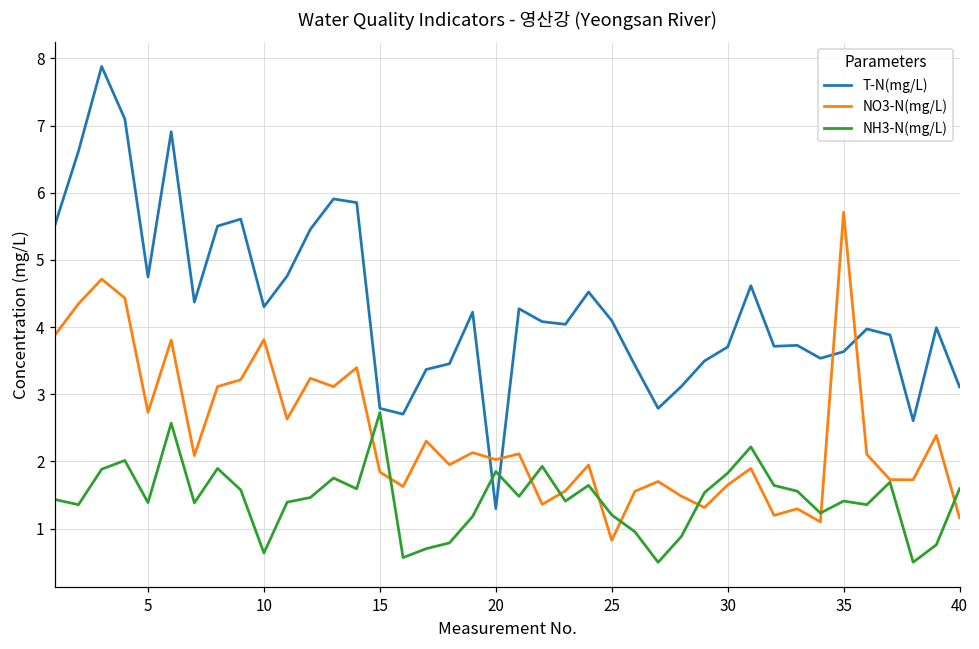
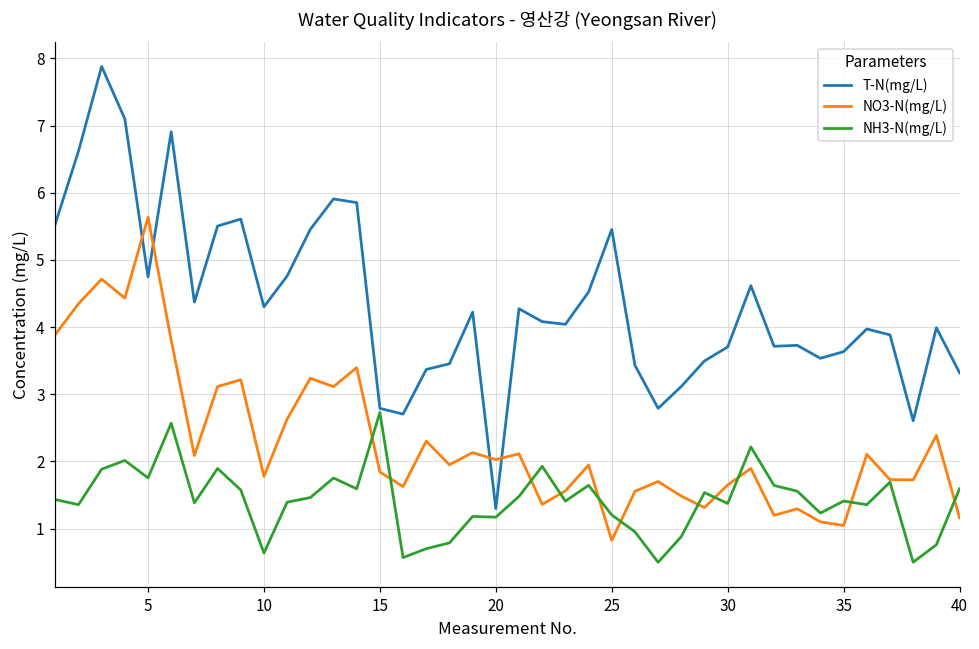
  {
    "T-N(mg/L)": {
      "5": 4.7,
      "10": 4.3,
      "15": 2.8,
      "20": 1.3,
-     "25": 4.1,
+     "25": 5.5,
      "30": 3.7,
      "35": 3.6,
-     "40": 3.1
+     "40": 3.3
    },
    "NO3-N(mg/L)": {
-     "5": 2.7,
-     "10": 3.8,
+     "5": 5.6,
+     "10": 1.8,
      "15": 1.8,
      "20": 2.0,
      "25": 0.8,
      "30": 1.7,
-     "35": 5.7,
+     "35": 1.0,
      "40": 1.2
    },
    "NH3-N(mg/L)": {
-     "5": 1.4,
+     "5": 1.8,
      "10": 0.6,
      "15": 2.7,
-     "20": 1.9,
+     "20": 1.2,
      "25": 1.2,
-     "30": 1.8,
+     "30": 1.4,
      "35": 1.4,
      "40": 1.6
    }
  }
